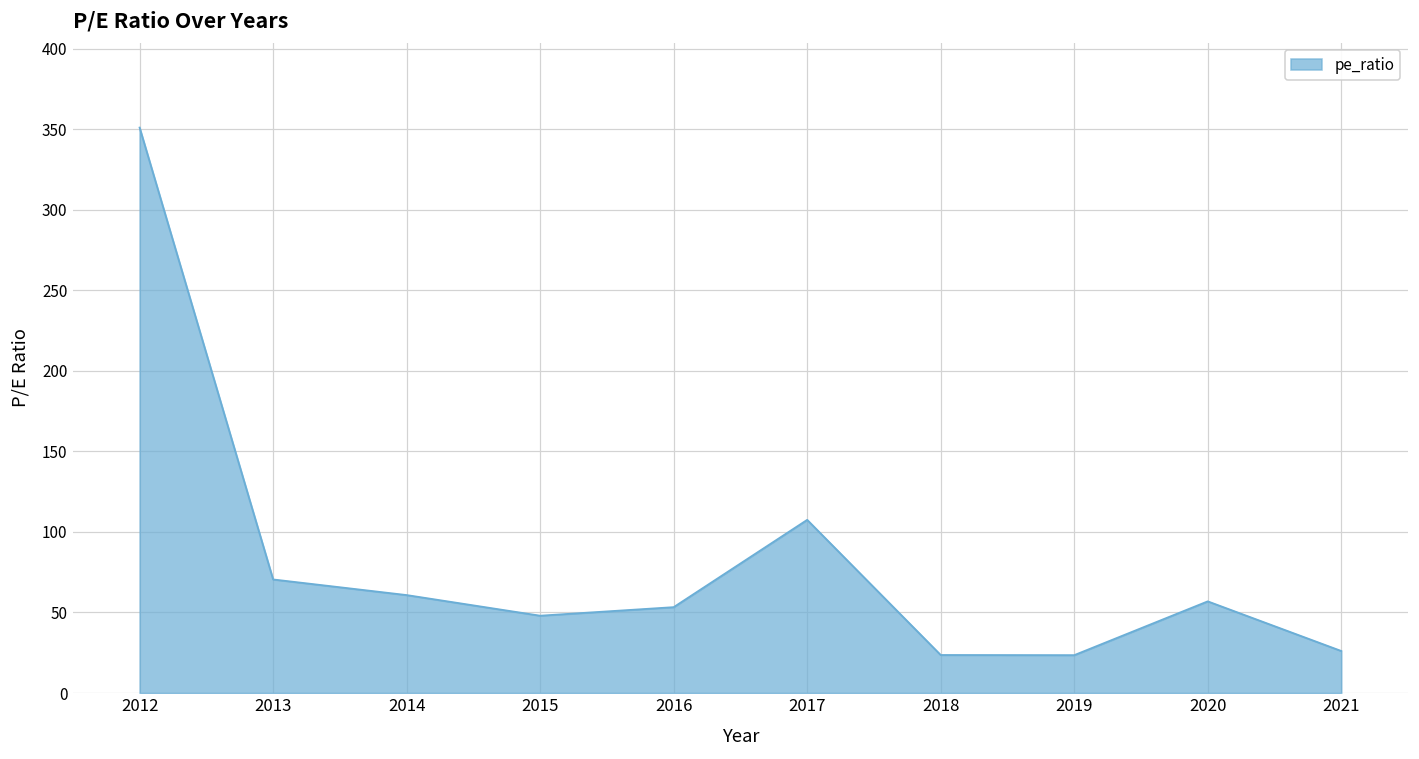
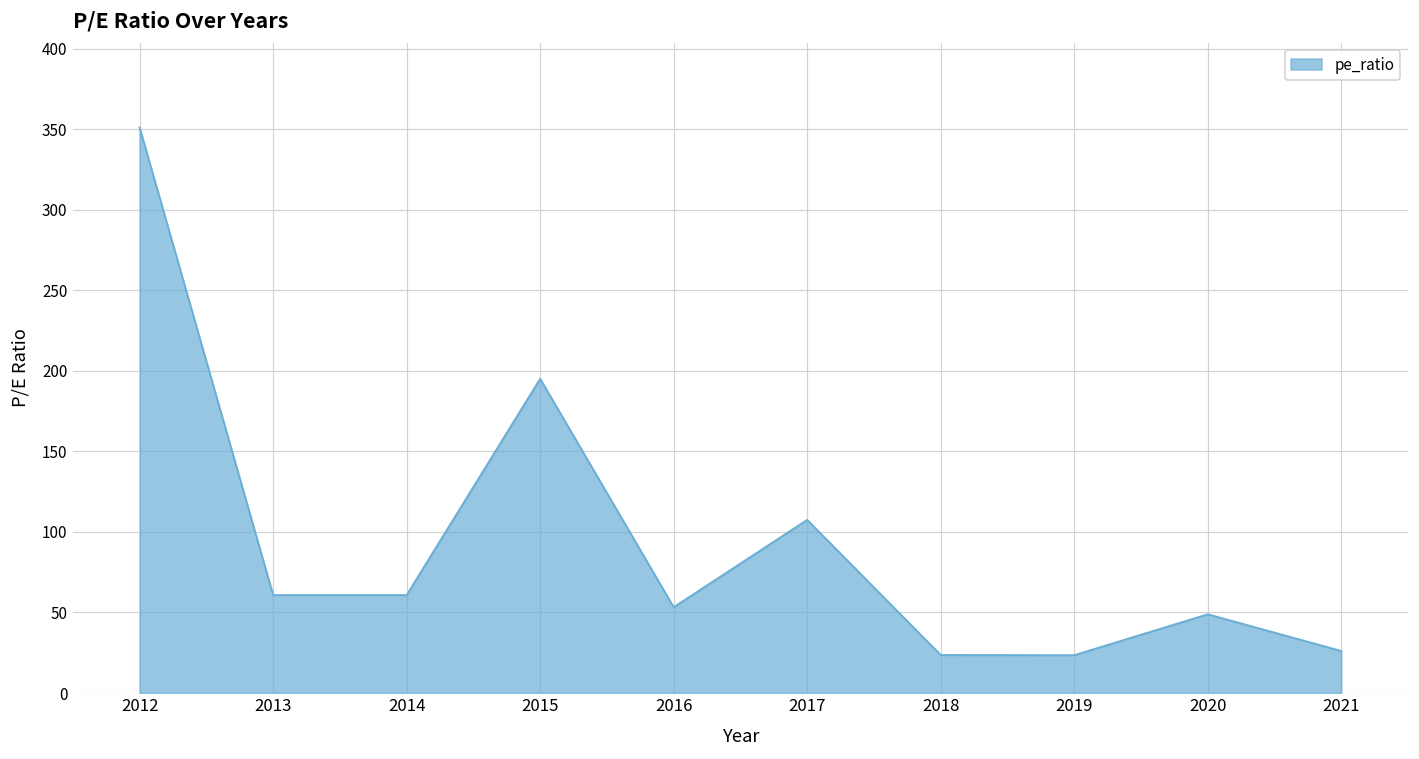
  {
    "2012": 351,
-   "2013": 71,
+   "2013": 61,
    "2014": 61,
-   "2015": 48,
+   "2015": 195,
    "2016": 53,
    "2017": 108,
    "2018": 24,
    "2019": 24,
-   "2020": 57,
+   "2020": 49,
    "2021": 26
  }
